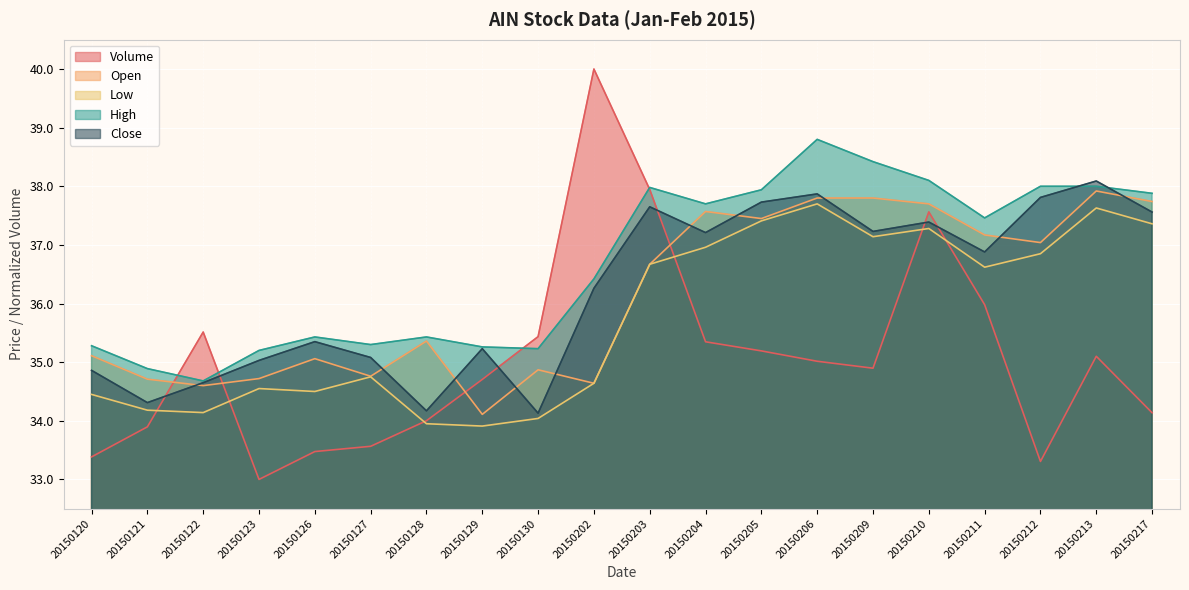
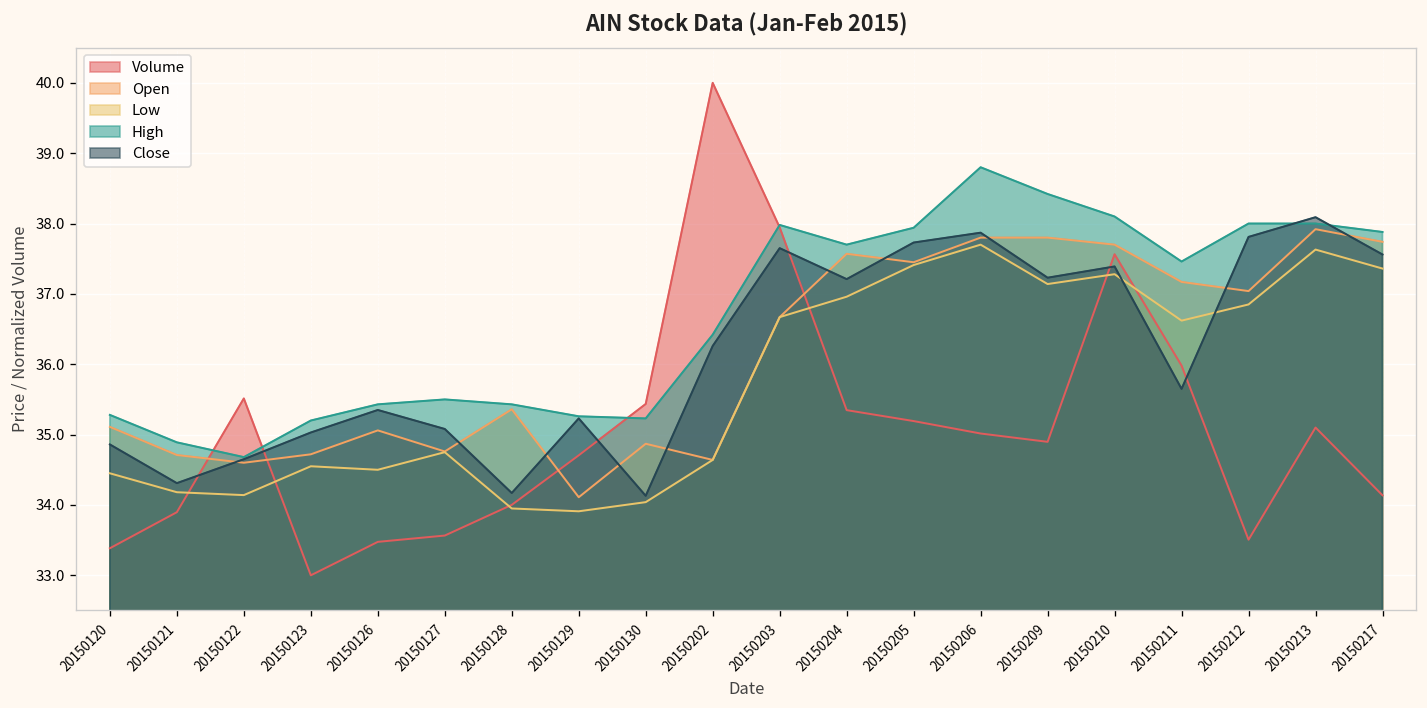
  {
    "Volume": {
      "20150120": 33.4,
      "20150121": 33.9,
      "20150122": 35.5,
      "20150123": 33.0,
      "20150126": 33.5,
      "20150127": 33.6,
      "20150128": 34.0,
      "20150129": 34.7,
      "20150130": 35.4,
      "20150202": 40.0,
      "20150204": 35.3,
      "20150205": 35.2,
      "20150206": 35.0,
      "20150209": 34.9,
      "20150210": 37.6,
      "20150211": 36.0,
-     "20150212": 33.3,
+     "20150212": 33.5,
      "20150213": 35.1,
      "20150217": 34.1
    },
    "High": {
      "20150120": 35.3,
      "20150121": 34.9,
      "20150123": 35.2,
      "20150126": 35.4,
-     "20150127": 35.3,
+     "20150127": 35.5,
      "20150128": 35.4,
      "20150130": 35.2,
      "20150202": 36.4,
      "20150204": 37.7,
      "20150205": 37.9,
      "20150206": 38.8,
      "20150209": 38.4,
      "20150210": 38.1,
      "20150211": 37.5,
      "20150212": 38.0,
      "20150213": 38.0,
      "20150217": 37.9
    },
    "Close": {
      "20150120": 34.9,
      "20150121": 34.3,
      "20150123": 35.0,
      "20150126": 35.4,
      "20150127": 35.1,
      "20150128": 34.2,
      "20150130": 34.1,
      "20150202": 36.3,
      "20150203": 37.7,
      "20150204": 37.2,
      "20150205": 37.7,
      "20150206": 37.9,
      "20150209": 37.2,
      "20150210": 37.4,
-     "20150211": 36.9,
+     "20150211": 35.7,
      "20150212": 37.8,
      "20150213": 38.1,
      "20150217": 37.6
    }
  }
